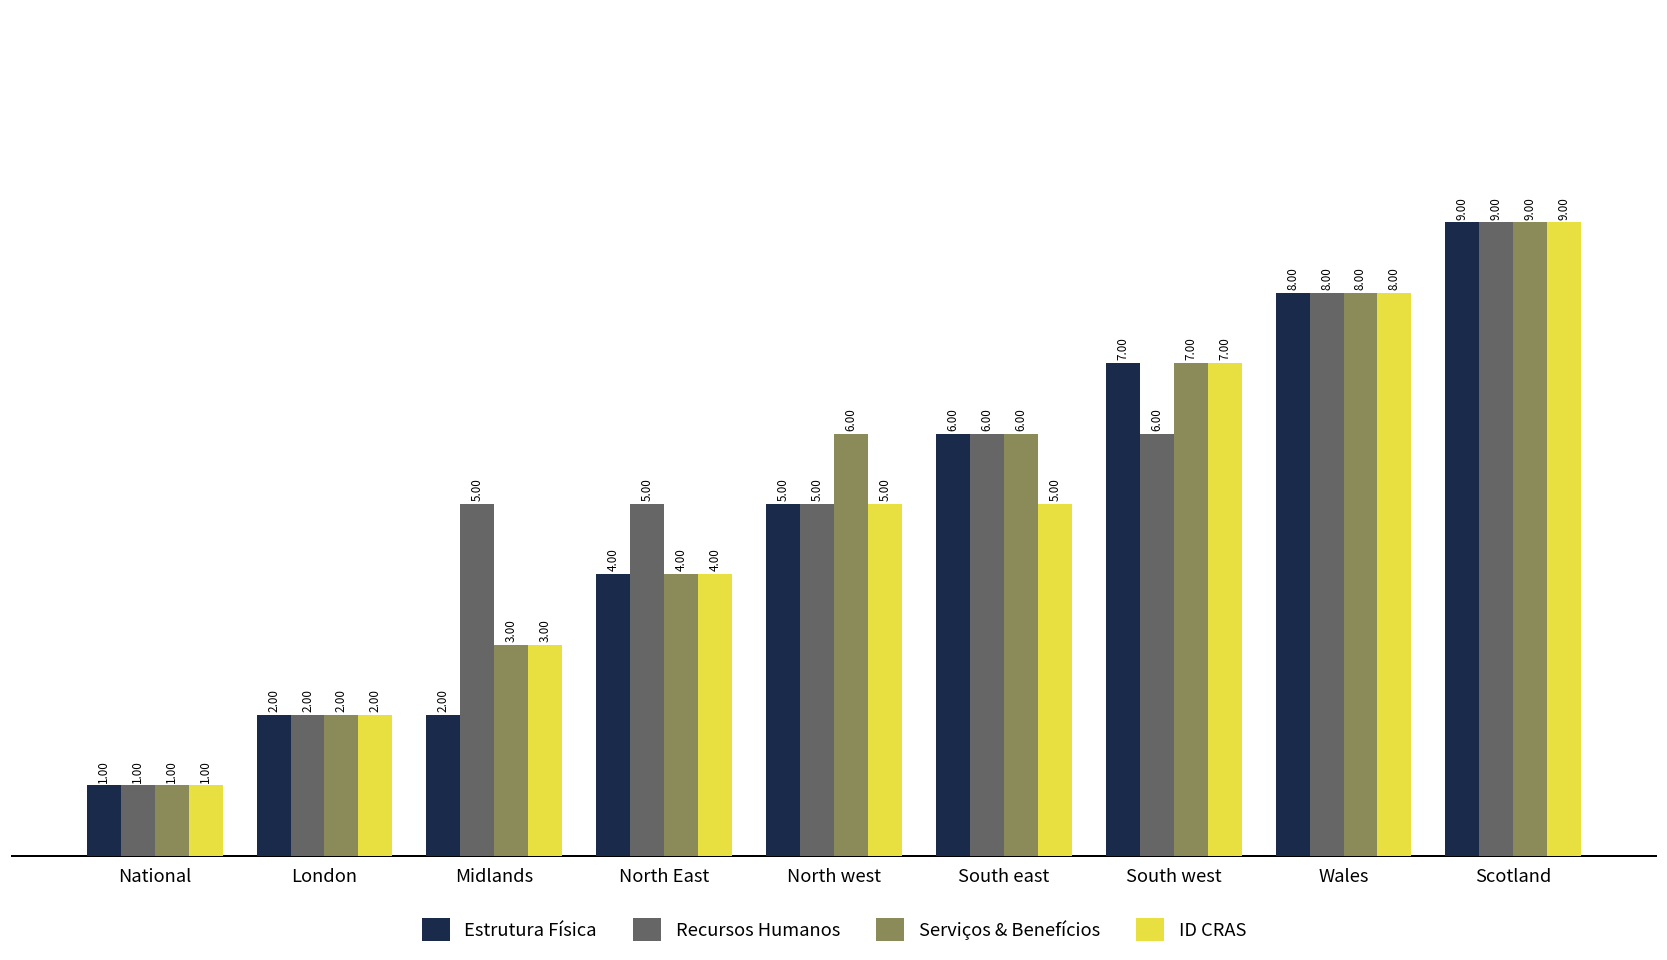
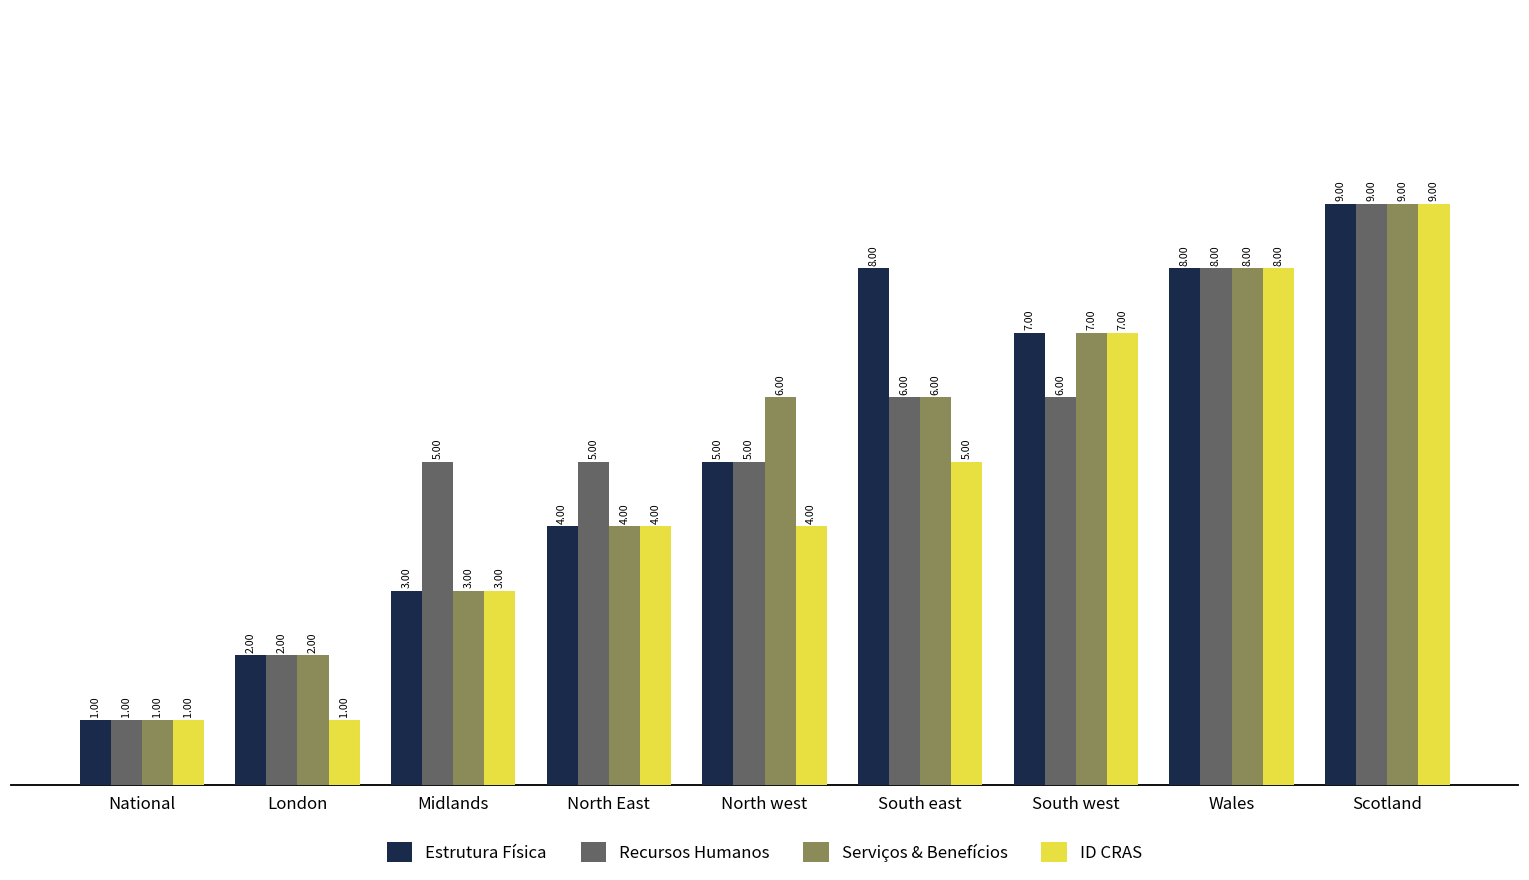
  {
    "Estrutura Física": {
      "National": 1.00,
      "London": 2.00,
-     "Midlands": 2.00,
+     "Midlands": 3.00,
      "North East": 4.00,
      "North west": 5.00,
-     "South east": 6.00,
+     "South east": 8.00,
      "South west": 7.00,
      "Wales": 8.00,
      "Scotland": 9.00
    },
    "ID CRAS": {
      "National": 1.00,
-     "London": 2.00,
+     "London": 1.00,
      "Midlands": 3.00,
      "North East": 4.00,
-     "North west": 5.00,
+     "North west": 4.00,
      "South east": 5.00,
      "South west": 7.00,
      "Wales": 8.00,
      "Scotland": 9.00
    }
  }
